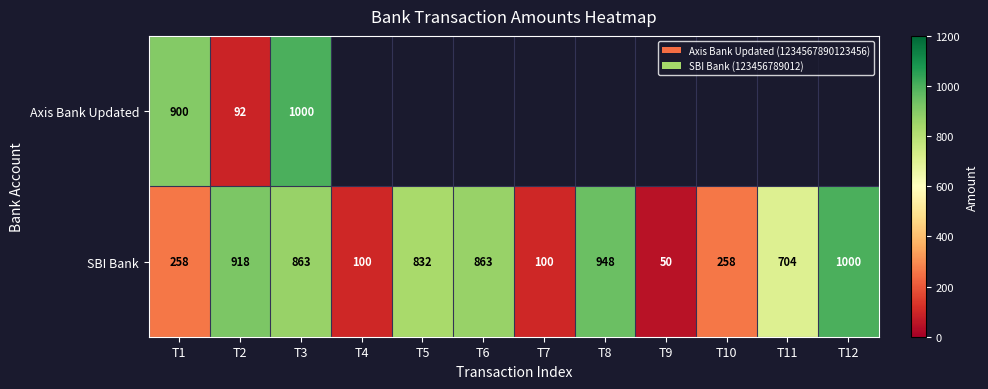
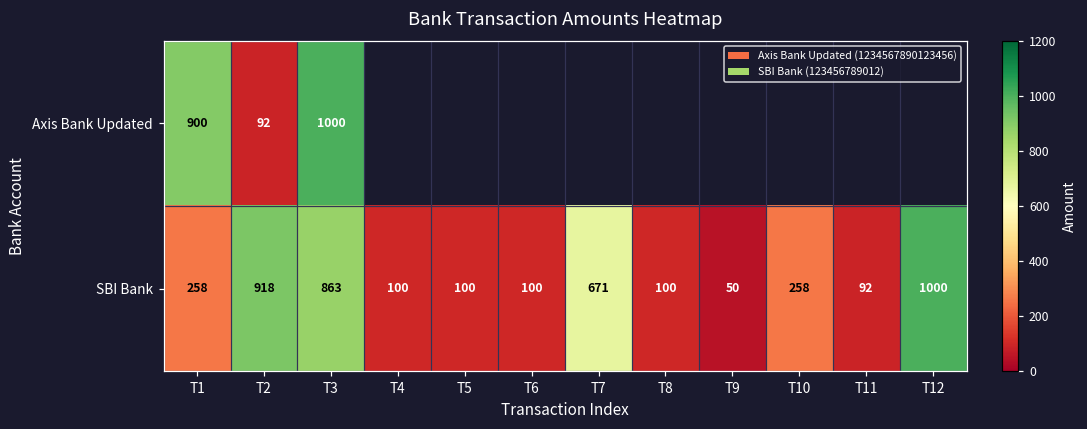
  {
    "Axis Bank Updated": {
      "T1": 900,
      "T2": 92,
      "T3": 1000
    },
    "SBI Bank": {
      "T1": 258,
      "T2": 918,
      "T3": 863,
      "T4": 100,
-     "T5": 832,
-     "T6": 863,
-     "T7": 100,
-     "T8": 948,
+     "T5": 100,
+     "T6": 100,
+     "T7": 671,
+     "T8": 100,
      "T9": 50,
      "T10": 258,
-     "T11": 704,
+     "T11": 92,
      "T12": 1000
    }
  }
